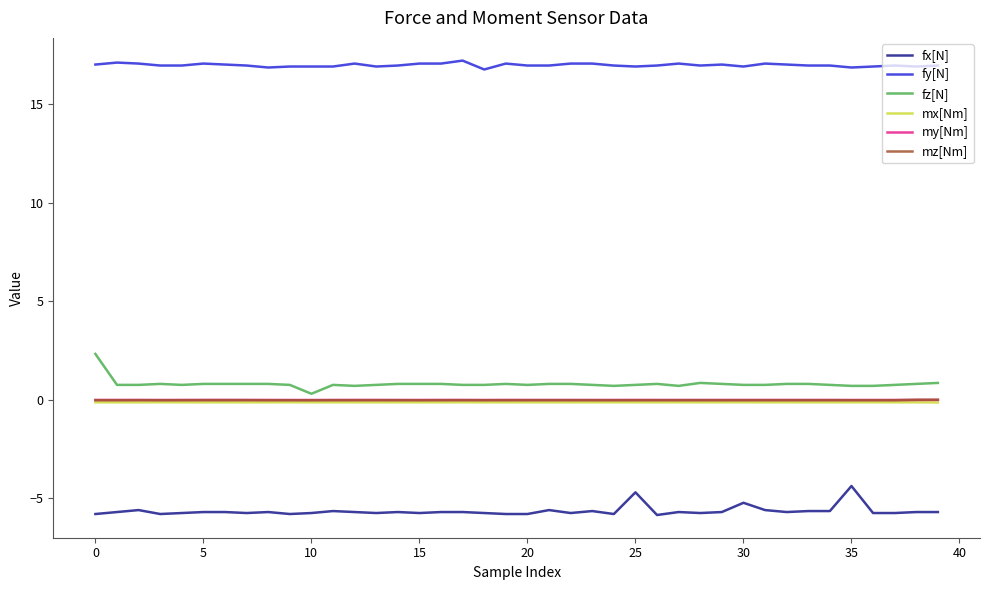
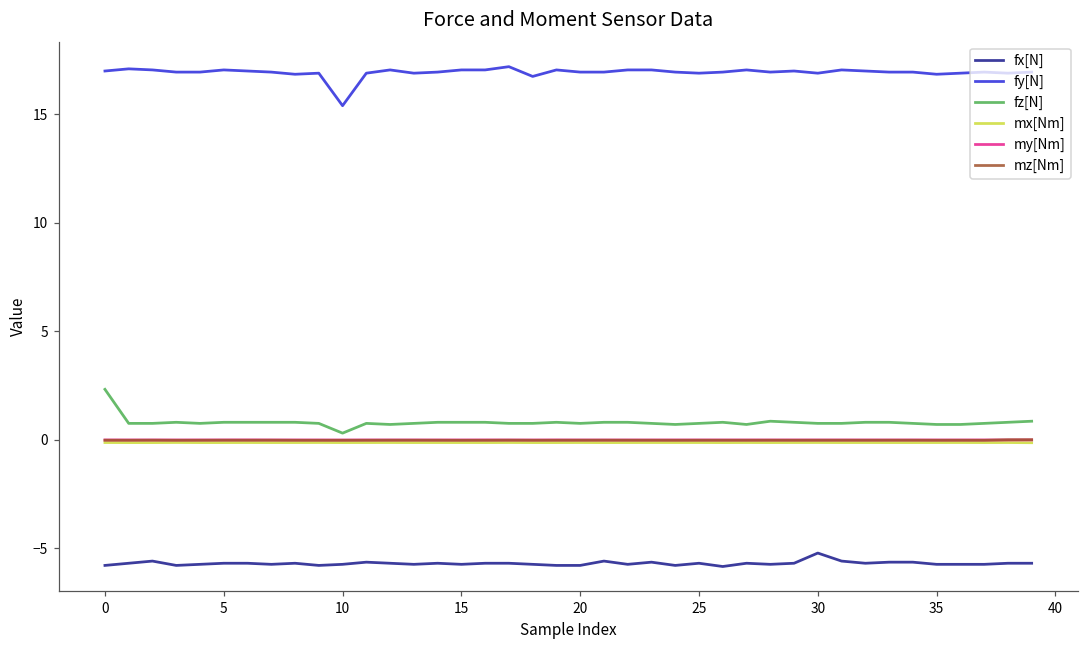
  {
    "fx[N]": {
      "0": -5.8,
      "5": -5.7,
      "10": -5.8,
      "15": -5.8,
      "20": -5.8,
-     "25": -4.7,
+     "25": -5.7,
      "30": -5.2,
-     "35": -4.4
+     "35": -5.8
    },
    "fy[N]": {
      "0": 17.0,
      "5": 17.1,
-     "10": 16.9,
+     "10": 15.4,
      "15": 17.1,
      "20": 17.0,
      "25": 16.9,
      "30": 16.9,
      "35": 16.9
    },
    "fz[N]": {
      "0": 2.3,
      "5": 0.8,
      "10": 0.3,
      "15": 0.8,
      "20": 0.8,
      "25": 0.8,
      "30": 0.8,
      "35": 0.7
    }
  }
